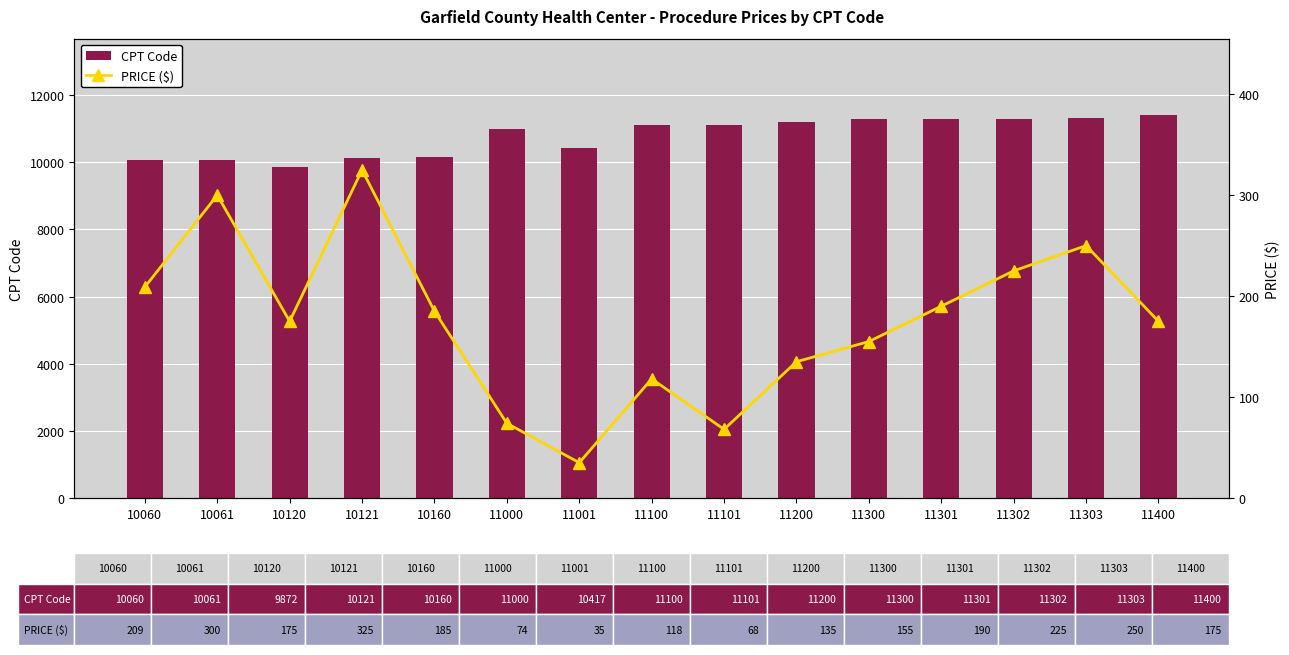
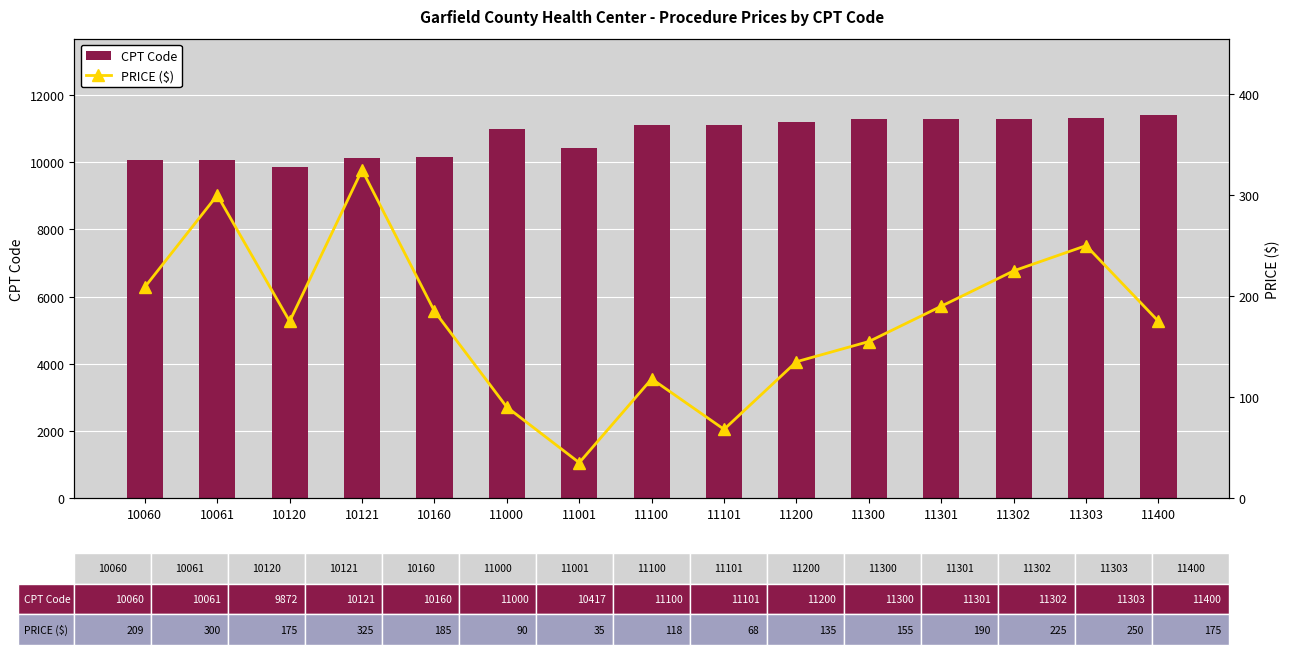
  {
    "PRICE ($)": {
-     "11000": 74
+     "11000": 90
    }
  }
